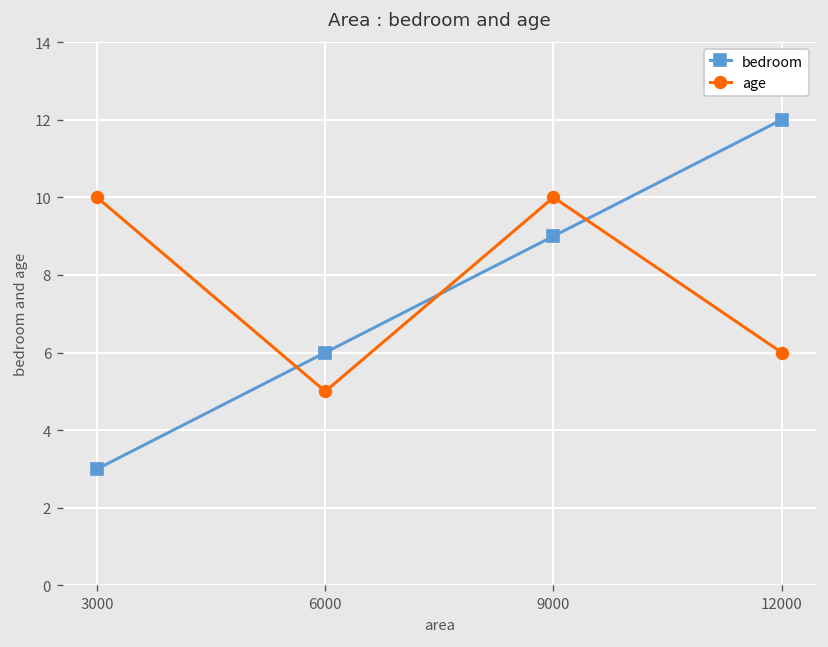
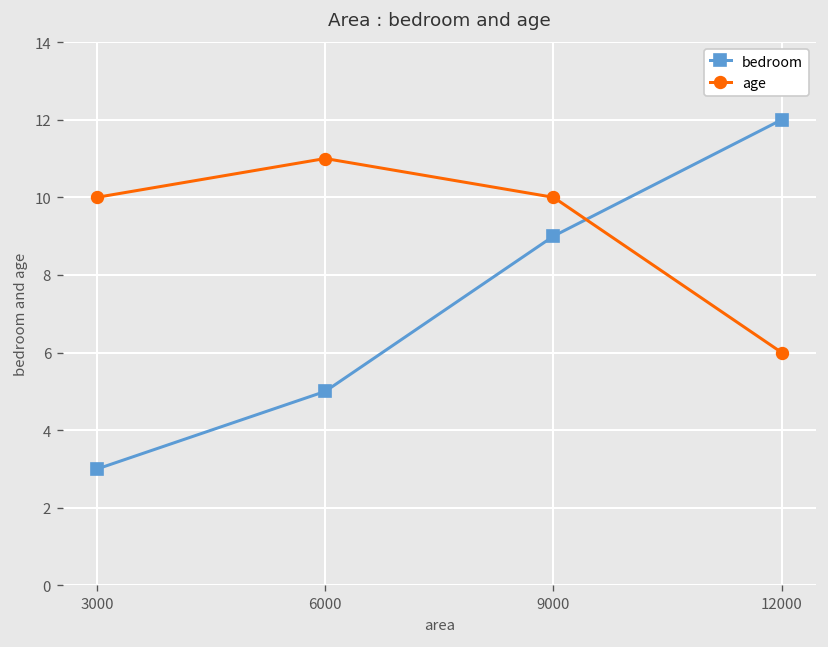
  {
    "bedroom": {
      "3000": 3,
-     "6000": 6,
+     "6000": 5,
      "9000": 9,
      "12000": 12
    },
    "age": {
      "3000": 10,
-     "6000": 5,
+     "6000": 11,
      "9000": 10,
      "12000": 6
    }
  }
